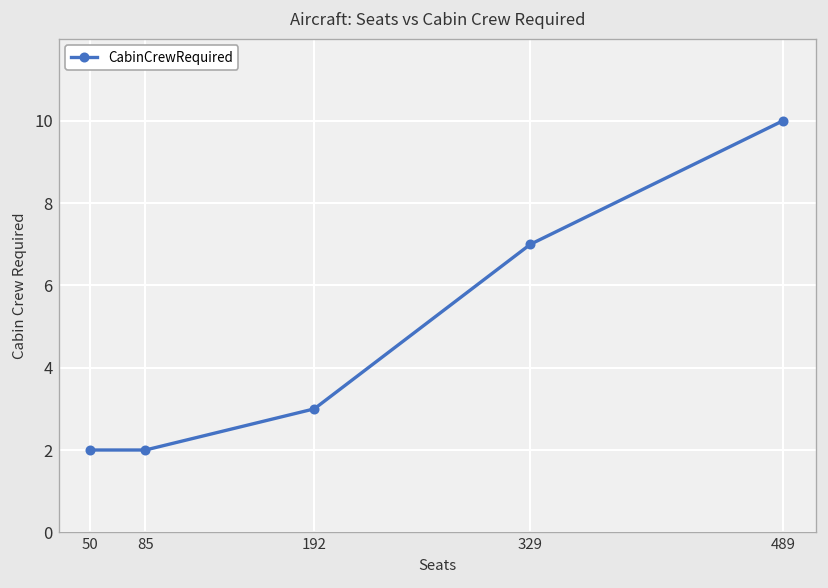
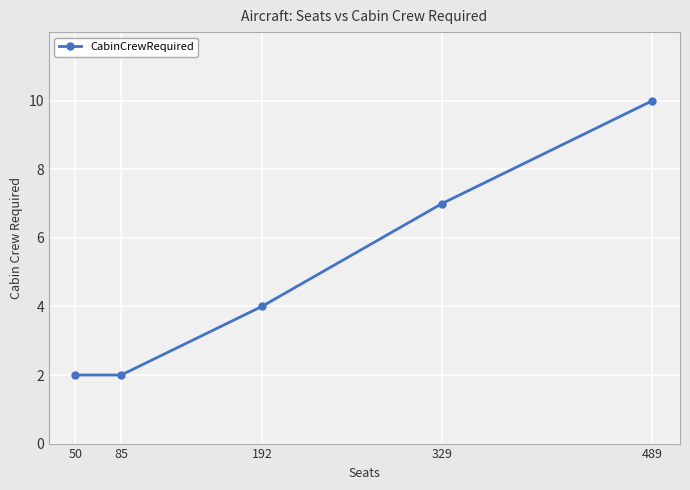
  {
    "50": 2,
    "85": 2,
-   "192": 3,
+   "192": 4,
    "329": 7,
    "489": 10
  }
